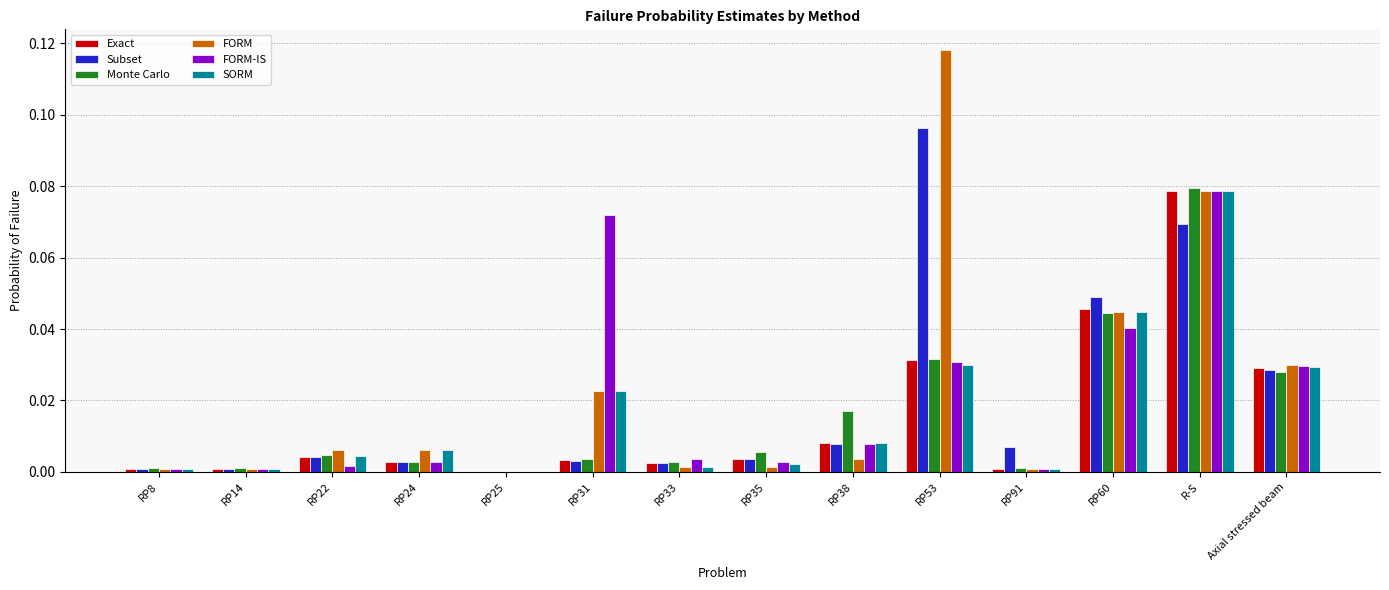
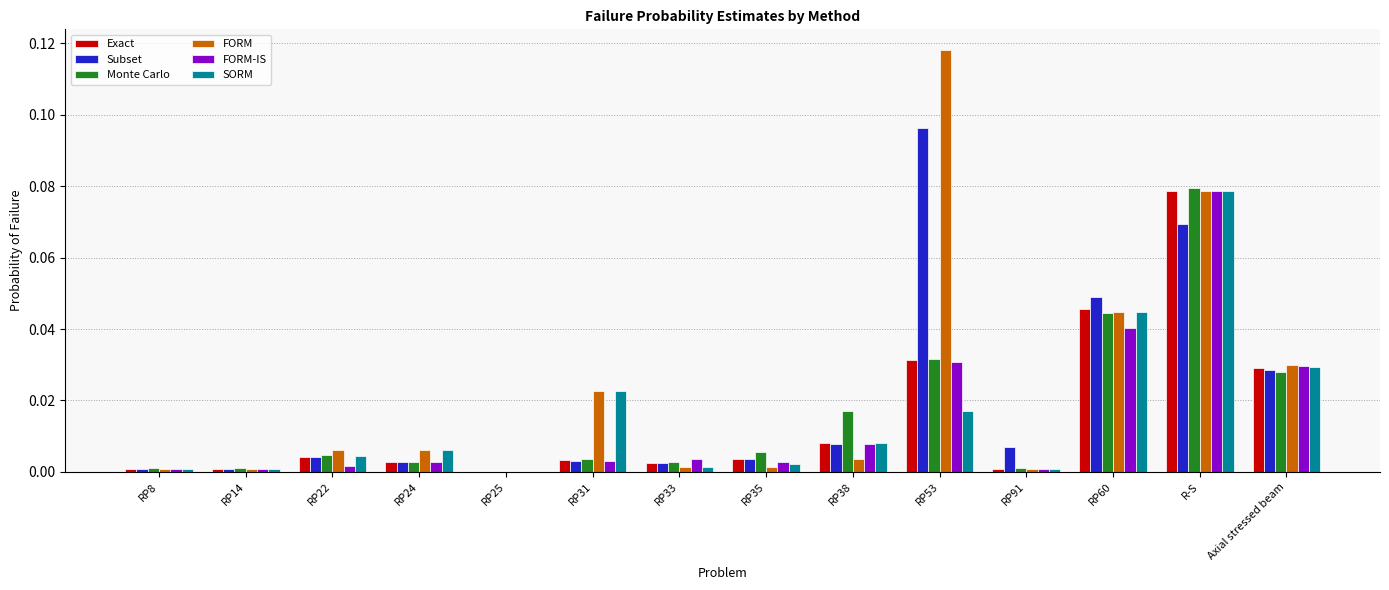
  {
    "Exact": {
      "RP8": 0.001,
      "RP14": 0.001,
      "RP22": 0.004,
      "RP24": 0.003,
      "RP31": 0.003,
      "RP33": 0.003,
      "RP35": 0.003,
      "RP38": 0.008,
      "RP53": 0.031,
      "RP60": 0.046,
      "R-S": 0.079,
      "Axial stressed beam": 0.029
    },
    "Subset": {
      "RP8": 0.001,
      "RP14": 0.001,
      "RP22": 0.004,
      "RP24": 0.003,
      "RP31": 0.003,
      "RP33": 0.002,
      "RP35": 0.004,
      "RP38": 0.008,
      "RP53": 0.096,
      "RP91": 0.007,
      "RP60": 0.049,
      "R-S": 0.069,
      "Axial stressed beam": 0.029
    },
    "Monte Carlo": {
      "RP8": 0.001,
      "RP14": 0.001,
      "RP22": 0.005,
      "RP24": 0.003,
      "RP25": 0.000,
      "RP31": 0.004,
      "RP33": 0.003,
      "RP35": 0.006,
      "RP38": 0.017,
      "RP53": 0.032,
      "RP91": 0.001,
      "RP60": 0.044,
      "R-S": 0.079,
      "Axial stressed beam": 0.028
    },
    "FORM": {
      "RP14": 0.001,
      "RP22": 0.006,
      "RP24": 0.006,
      "RP25": 0.000,
      "RP31": 0.023,
      "RP33": 0.001,
      "RP35": 0.001,
      "RP38": 0.004,
      "RP53": 0.118,
      "RP60": 0.045,
      "R-S": 0.079,
      "Axial stressed beam": 0.030
    },
    "FORM-IS": {
      "RP8": 0.001,
      "RP14": 0.001,
      "RP22": 0.002,
      "RP24": 0.003,
      "RP25": 0.000,
-     "RP31": 0.072,
+     "RP31": 0.003,
      "RP33": 0.004,
      "RP35": 0.003,
      "RP38": 0.008,
      "RP53": 0.031,
      "RP91": 0.001,
      "RP60": 0.040,
      "R-S": 0.079,
      "Axial stressed beam": 0.030
    },
    "SORM": {
      "RP8": 0.001,
      "RP22": 0.004,
      "RP24": 0.006,
      "RP25": 0.000,
      "RP31": 0.023,
      "RP33": 0.001,
      "RP35": 0.002,
      "RP38": 0.008,
-     "RP53": 0.030,
+     "RP53": 0.017,
      "RP91": 0.001,
      "RP60": 0.045,
      "R-S": 0.079,
      "Axial stressed beam": 0.029
    }
  }
